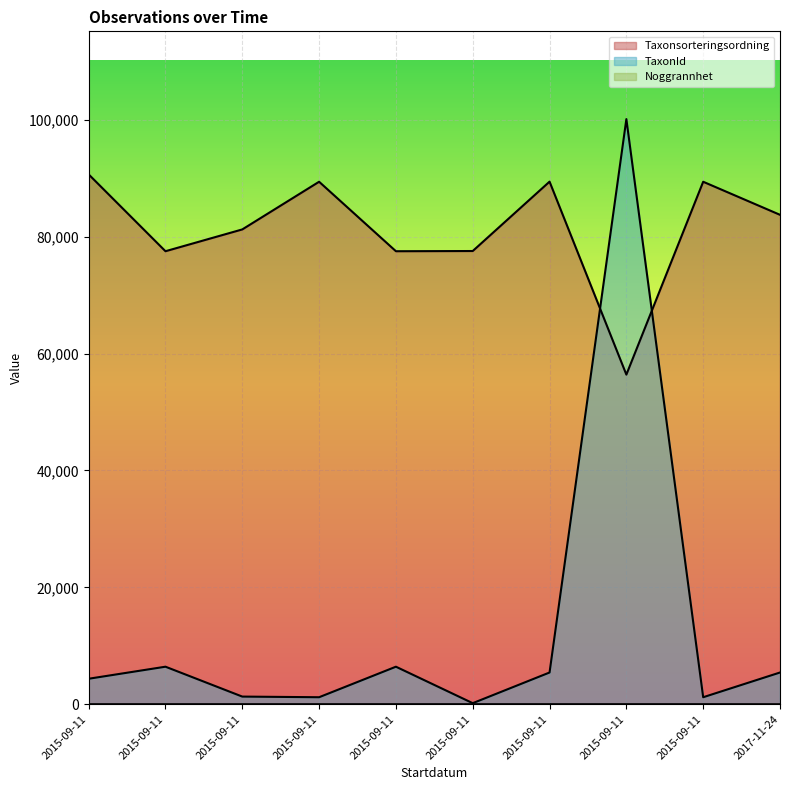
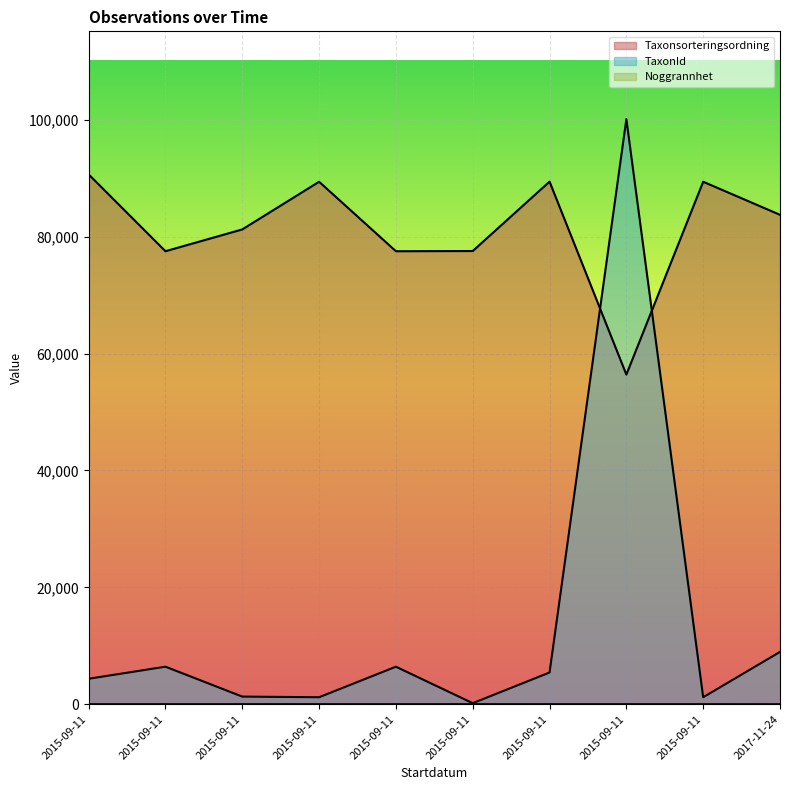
  {
    "Taxonsorteringsordning": {
      "2017-11-24": "84,000"
    },
    "TaxonId": {
-     "2017-11-24": "5,000"
+     "2017-11-24": "9,000"
    },
    "Noggrannhet": {
      "2017-11-24": "0"
    }
  }
